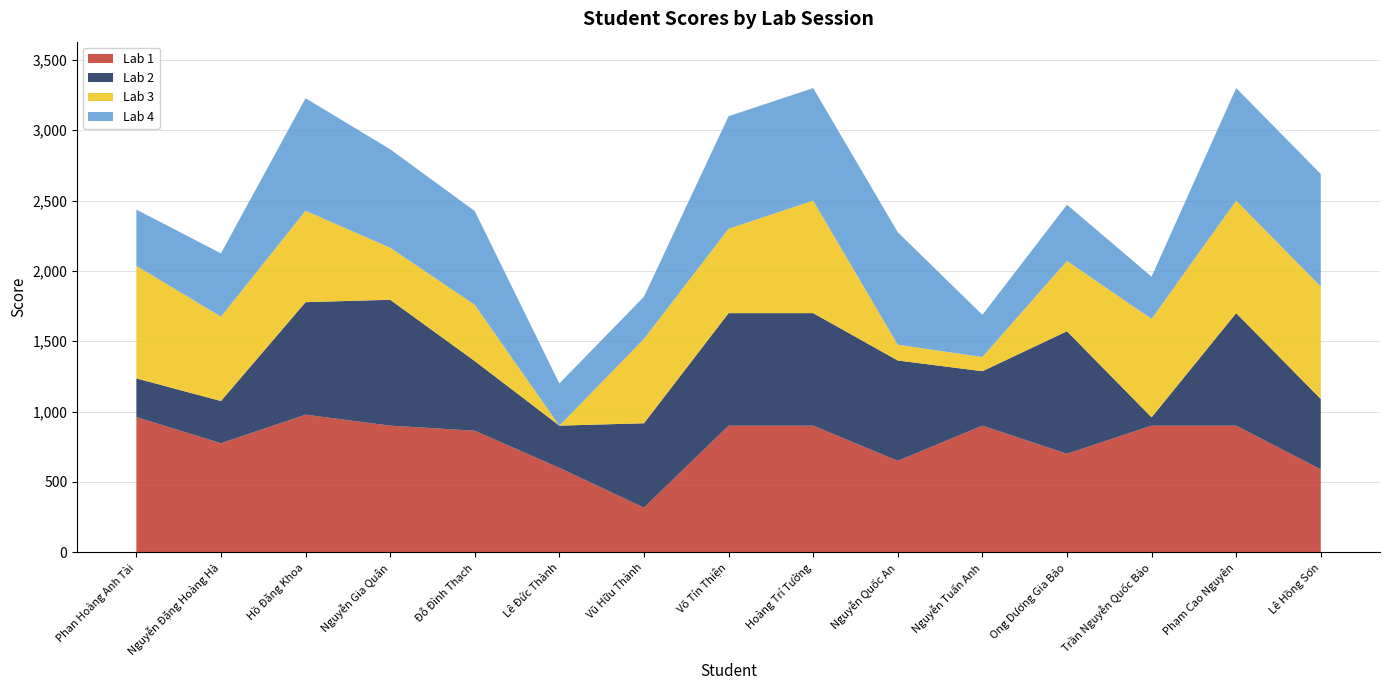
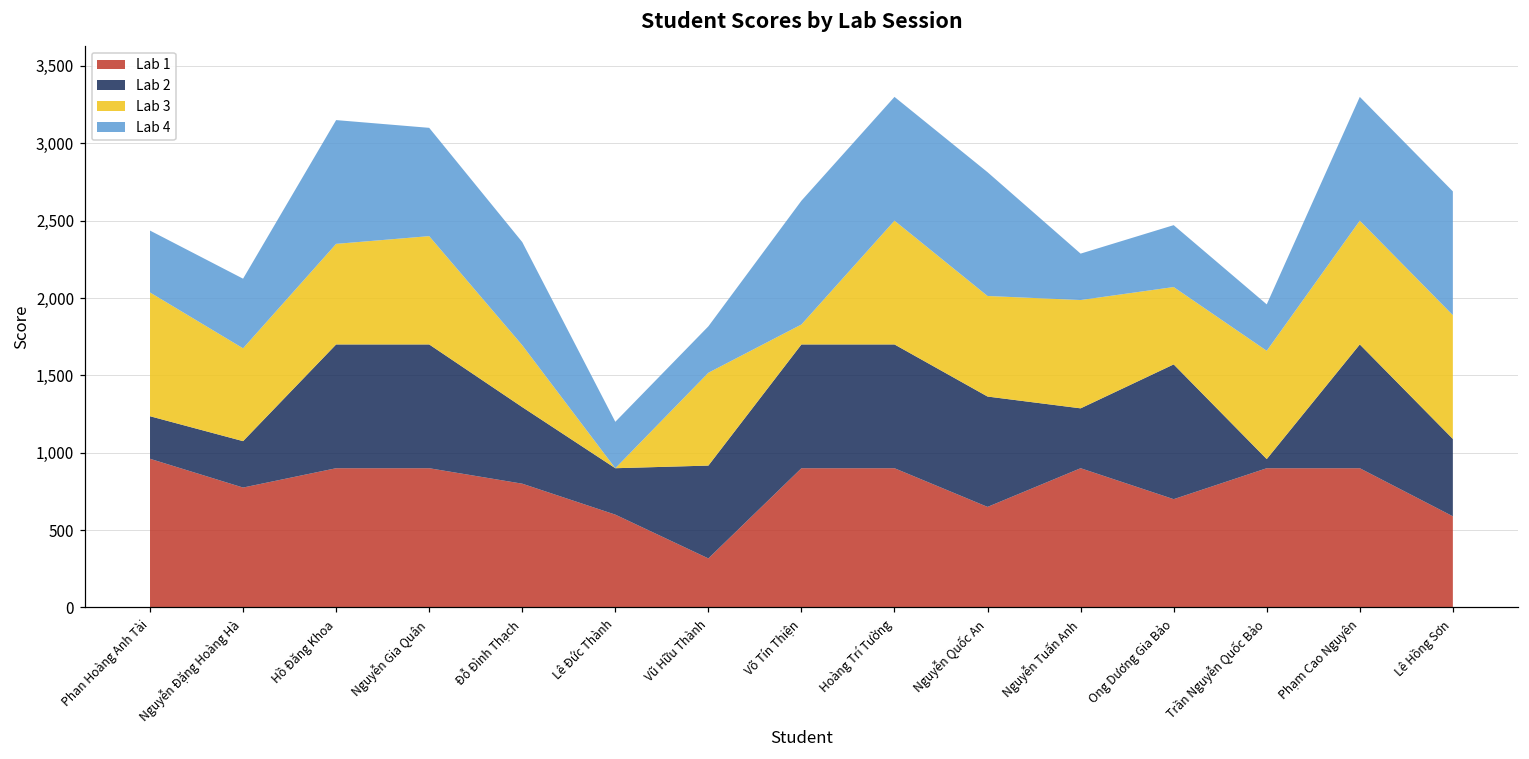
  {
    "Lab 1": {
      "Phan Hoàng Anh Tài": 960,
      "Nguyễn Đặng Hoàng Hà": 780,
-     "Hồ Đăng Khoa": 980,
+     "Hồ Đăng Khoa": 900,
      "Nguyễn Gia Quân": 900,
-     "Đỗ Đình Thạch": 860,
+     "Đỗ Đình Thạch": 800,
      "Lê Đức Thành": 600,
      "Vũ Hữu Thành": 320,
      "Võ Tín Thiện": 900,
      "Hoàng Trí Tường": 900,
      "Nguyễn Quốc An": 650,
      "Nguyễn Tuấn Anh": 900,
      "Ong Dương Gia Bảo": 700,
      "Trần Nguyễn Quốc Bảo": 900,
      "Phạm Cao Nguyên": 900,
      "Lê Hồng Sơn": 590
    },
    "Lab 2": {
      "Phan Hoàng Anh Tài": 280,
      "Nguyễn Đặng Hoàng Hà": 300,
      "Hồ Đăng Khoa": 800,
-     "Nguyễn Gia Quân": 900,
+     "Nguyễn Gia Quân": 800,
      "Đỗ Đình Thạch": 500,
      "Vũ Hữu Thành": 600,
      "Võ Tín Thiện": 800,
      "Hoàng Trí Tường": 800,
      "Nguyễn Quốc An": 710,
      "Nguyễn Tuấn Anh": 390,
      "Ong Dương Gia Bảo": 870,
      "Trần Nguyễn Quốc Bảo": 60,
      "Phạm Cao Nguyên": 800,
      "Lê Hồng Sơn": 500
    },
    "Lab 3": {
      "Phan Hoàng Anh Tài": 800,
      "Nguyễn Đặng Hoàng Hà": 600,
      "Hồ Đăng Khoa": 650,
-     "Nguyễn Gia Quân": 370,
+     "Nguyễn Gia Quân": 700,
      "Đỗ Đình Thạch": 400,
      "Vũ Hữu Thành": 600,
-     "Võ Tín Thiện": 600,
+     "Võ Tín Thiện": 130,
      "Hoàng Trí Tường": 800,
-     "Nguyễn Quốc An": 110,
-     "Nguyễn Tuấn Anh": 100,
+     "Nguyễn Quốc An": 650,
+     "Nguyễn Tuấn Anh": 700,
      "Ong Dương Gia Bảo": 500,
      "Trần Nguyễn Quốc Bảo": 700,
      "Phạm Cao Nguyên": 800,
      "Lê Hồng Sơn": 800
    },
    "Lab 4": {
      "Phan Hoàng Anh Tài": 400,
      "Nguyễn Đặng Hoàng Hà": 450,
      "Hồ Đăng Khoa": 800,
      "Nguyễn Gia Quân": 700,
      "Đỗ Đình Thạch": 670,
      "Lê Đức Thành": 300,
      "Vũ Hữu Thành": 300,
      "Võ Tín Thiện": 800,
      "Hoàng Trí Tường": 800,
      "Nguyễn Quốc An": 800,
      "Nguyễn Tuấn Anh": 300,
      "Ong Dương Gia Bảo": 400,
      "Trần Nguyễn Quốc Bảo": 300,
      "Phạm Cao Nguyên": 800,
      "Lê Hồng Sơn": 800
    }
  }
